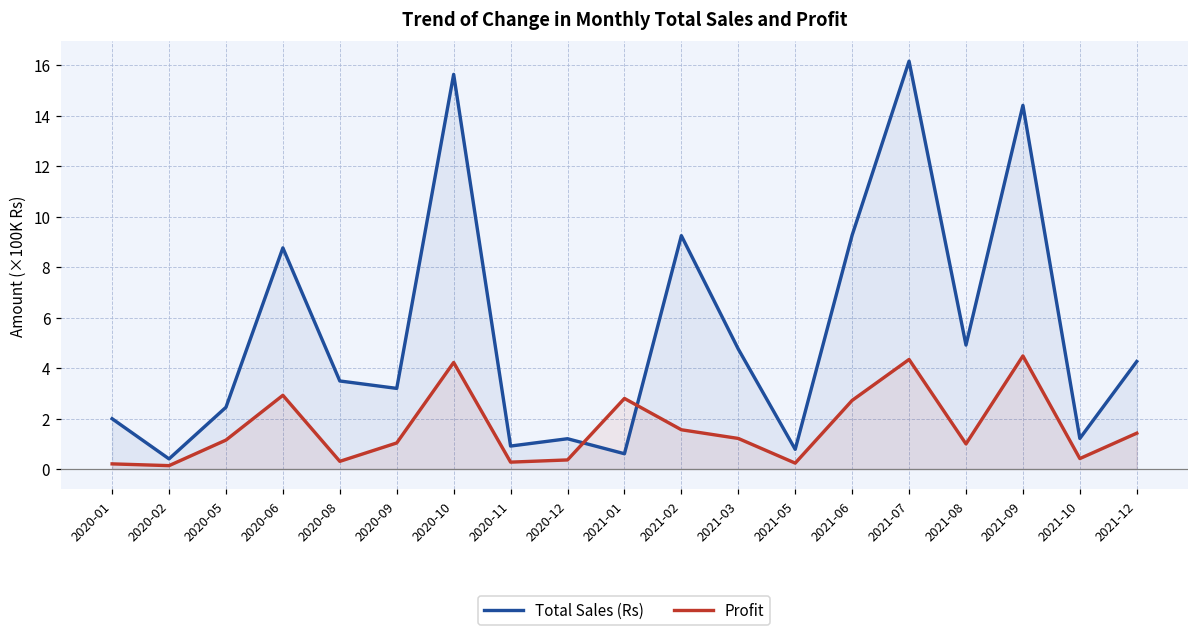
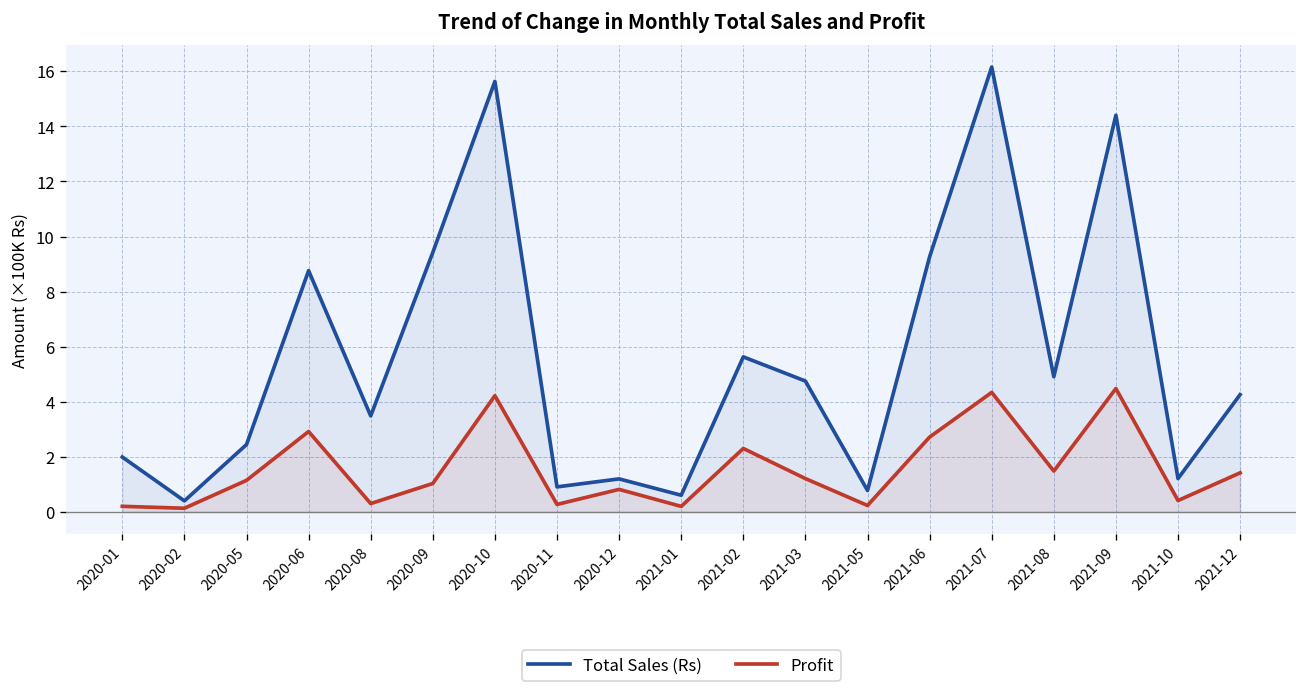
  {
    "Total Sales (Rs)": {
      "2020-01": 2.0,
      "2020-02": 0.4,
      "2020-05": 2.4,
      "2020-06": 8.8,
      "2020-08": 3.5,
-     "2020-09": 3.2,
+     "2020-09": 9.4,
      "2020-10": 15.6,
      "2020-11": 0.9,
      "2020-12": 1.2,
      "2021-01": 0.6,
-     "2021-02": 9.2,
+     "2021-02": 5.6,
      "2021-03": 4.8,
      "2021-05": 0.8,
      "2021-06": 9.3,
      "2021-07": 16.2,
      "2021-08": 4.9,
      "2021-09": 14.4,
      "2021-10": 1.2,
      "2021-12": 4.3
    },
    "Profit": {
      "2020-01": 0.2,
      "2020-02": 0.1,
      "2020-05": 1.1,
      "2020-06": 2.9,
      "2020-08": 0.3,
      "2020-09": 1.0,
      "2020-10": 4.2,
      "2020-11": 0.3,
-     "2020-12": 0.4,
-     "2021-01": 2.8,
-     "2021-02": 1.6,
+     "2020-12": 0.8,
+     "2021-01": 0.2,
+     "2021-02": 2.3,
      "2021-03": 1.2,
      "2021-05": 0.2,
      "2021-06": 2.7,
      "2021-07": 4.3,
-     "2021-08": 1.0,
+     "2021-08": 1.5,
      "2021-09": 4.5,
      "2021-10": 0.4,
      "2021-12": 1.4
    }
  }
